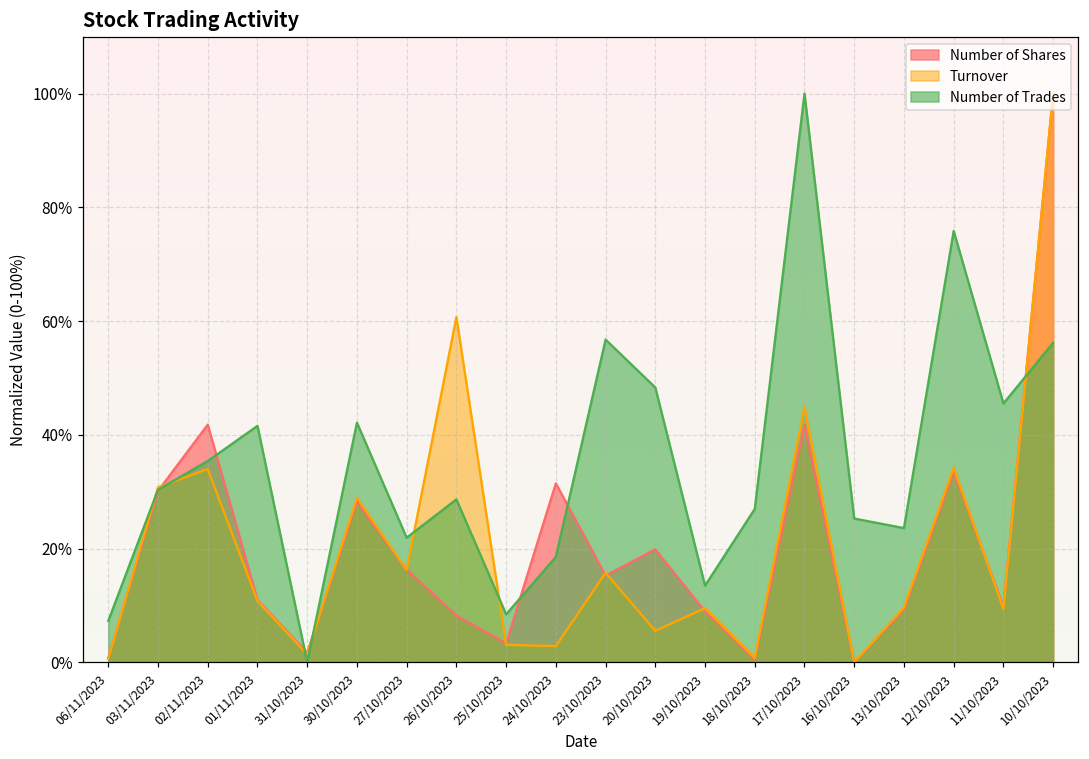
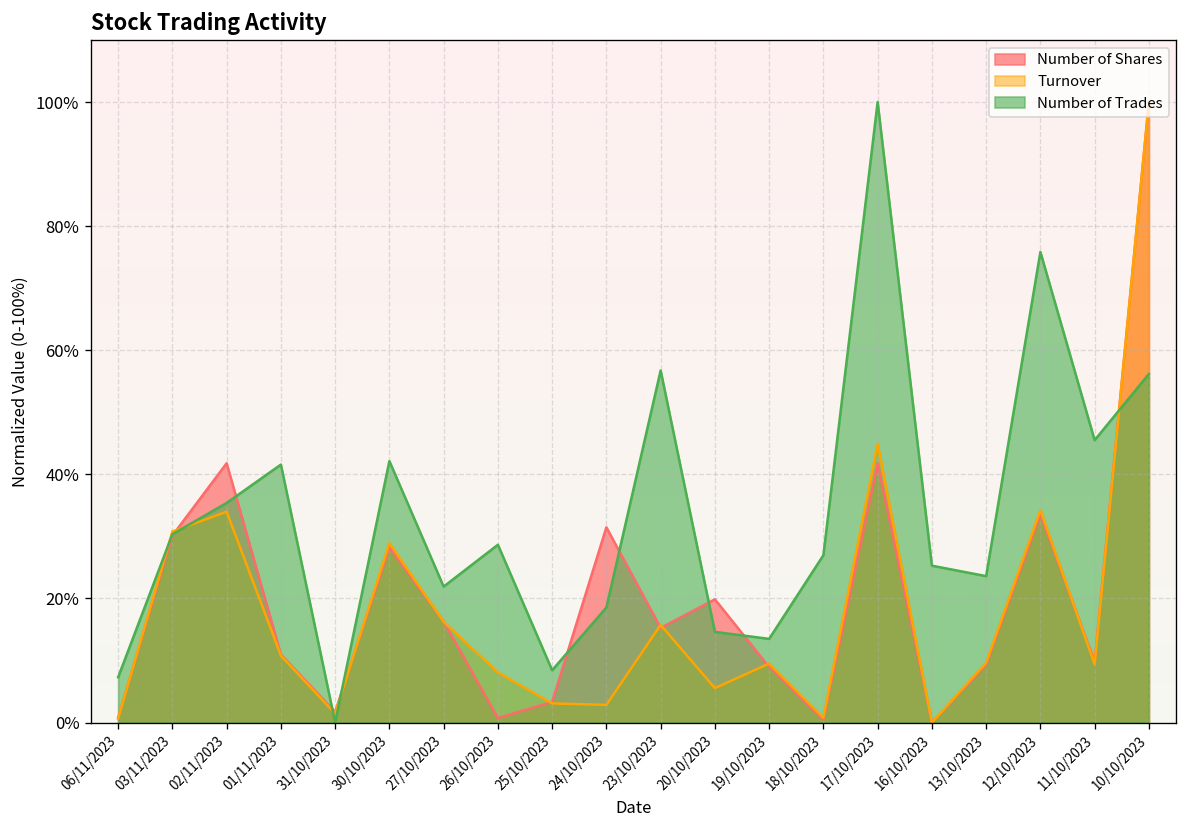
  {
    "Number of Shares": {
      "02/11/2023": "42%",
      "30/10/2023": "28%",
-     "26/10/2023": "8%",
+     "26/10/2023": "1%",
      "24/10/2023": "31%",
      "23/10/2023": "15%",
      "20/10/2023": "20%",
      "19/10/2023": "9%",
      "17/10/2023": "42%",
      "12/10/2023": "34%"
    },
    "Turnover": {
      "02/11/2023": "34%",
      "30/10/2023": "29%",
-     "26/10/2023": "61%",
+     "26/10/2023": "8%",
      "24/10/2023": "3%",
      "23/10/2023": "16%",
      "20/10/2023": "6%",
      "19/10/2023": "10%",
      "17/10/2023": "45%",
      "12/10/2023": "34%"
    },
    "Number of Trades": {
      "06/11/2023": "7%",
      "02/11/2023": "35%",
      "01/11/2023": "42%",
      "31/10/2023": "0%",
      "30/10/2023": "42%",
      "27/10/2023": "22%",
      "26/10/2023": "29%",
      "25/10/2023": "8%",
      "24/10/2023": "19%",
      "23/10/2023": "57%",
-     "20/10/2023": "48%",
+     "20/10/2023": "15%",
      "19/10/2023": "13%",
      "18/10/2023": "27%",
      "17/10/2023": "100%",
      "16/10/2023": "25%",
      "13/10/2023": "24%",
      "12/10/2023": "76%",
      "11/10/2023": "46%",
      "10/10/2023": "56%"
    }
  }
